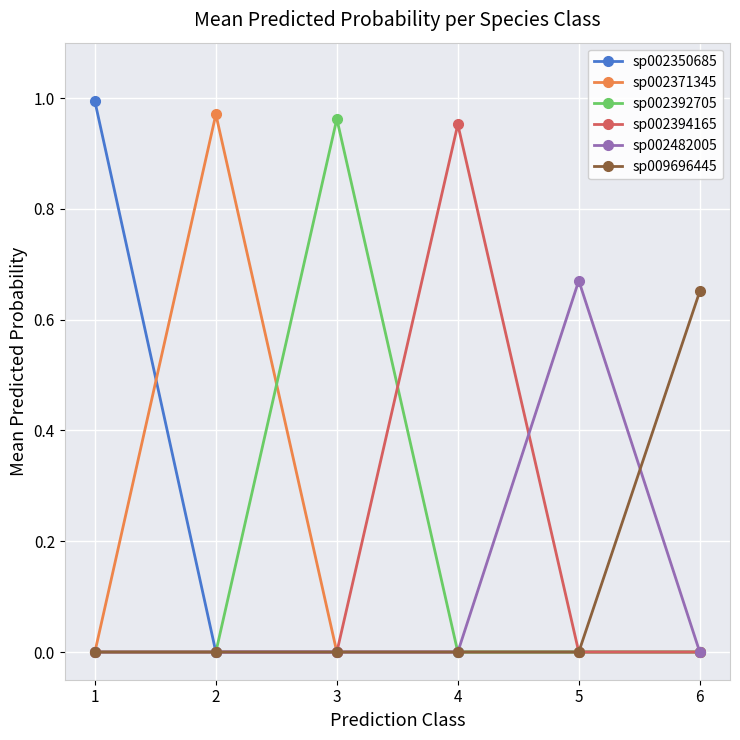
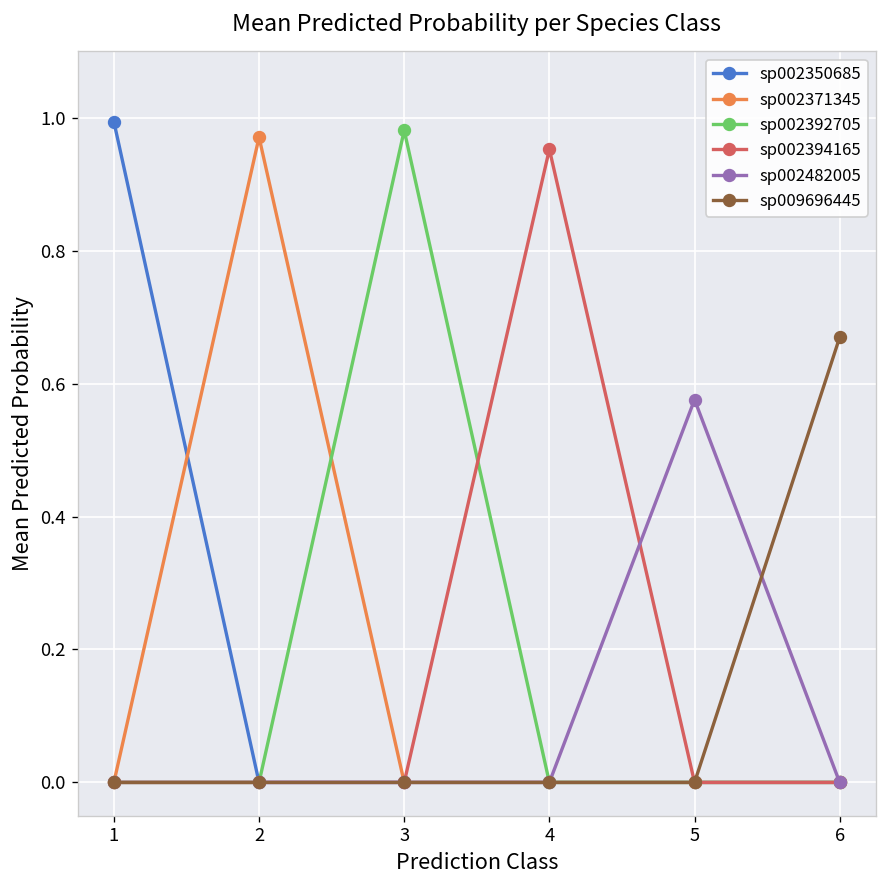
  {
    "sp002350685": {
      "1": 0.99
    },
    "sp002392705": {
-     "3": 0.96
+     "3": 0.98
    },
    "sp002482005": {
-     "5": 0.67
+     "5": 0.58
    },
    "sp009696445": {
-     "6": 0.65
+     "6": 0.67
    }
  }
